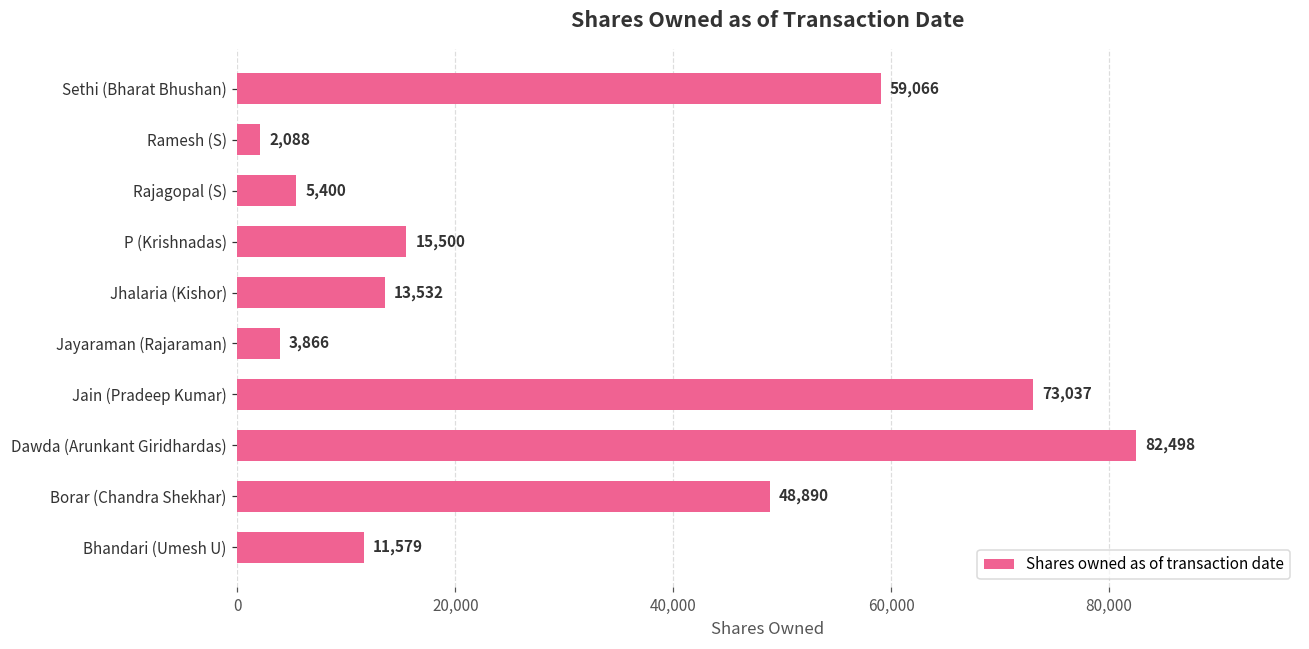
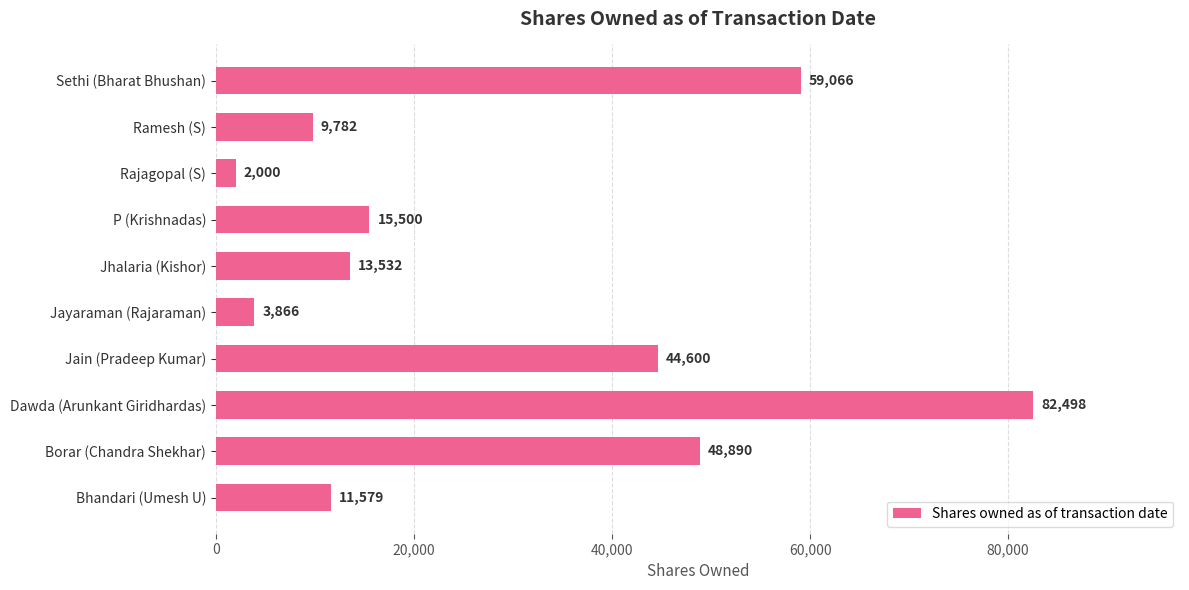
  {
    "Sethi (Bharat Bhushan)": "59,066",
-   "Ramesh (S)": "2,088",
-   "Rajagopal (S)": "5,400",
+   "Ramesh (S)": "9,782",
+   "Rajagopal (S)": "2,000",
    "P (Krishnadas)": "15,500",
    "Jhalaria (Kishor)": "13,532",
    "Jayaraman (Rajaraman)": "3,866",
-   "Jain (Pradeep Kumar)": "73,037",
+   "Jain (Pradeep Kumar)": "44,600",
    "Dawda (Arunkant Giridhardas)": "82,498",
    "Borar (Chandra Shekhar)": "48,890",
    "Bhandari (Umesh U)": "11,579"
  }
